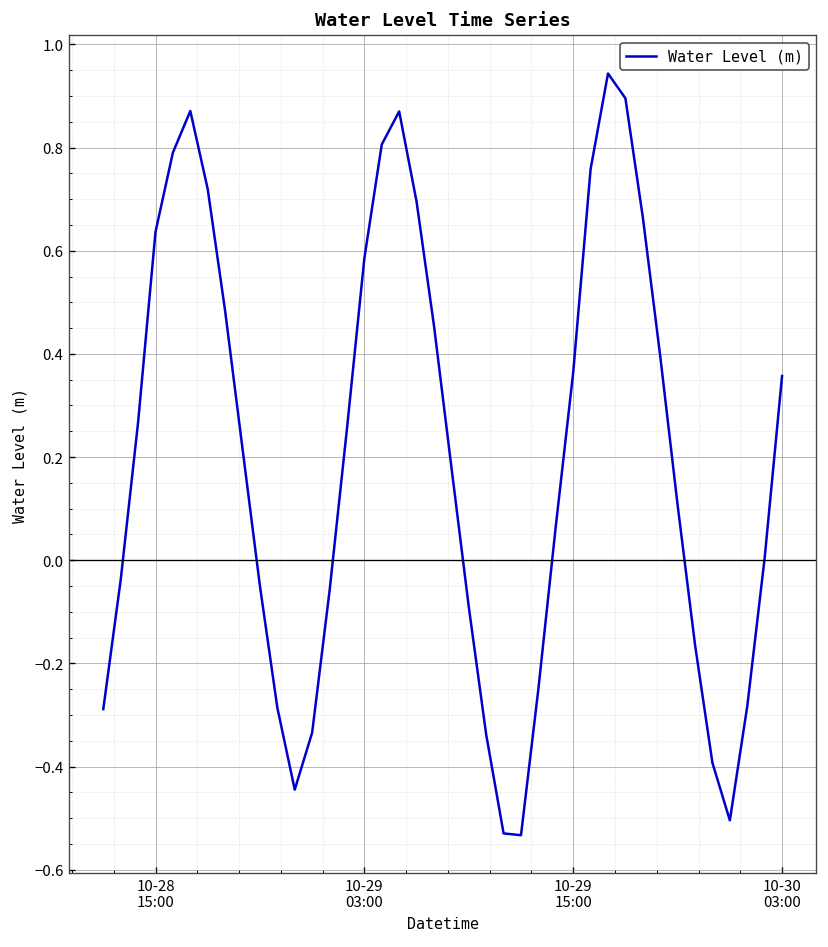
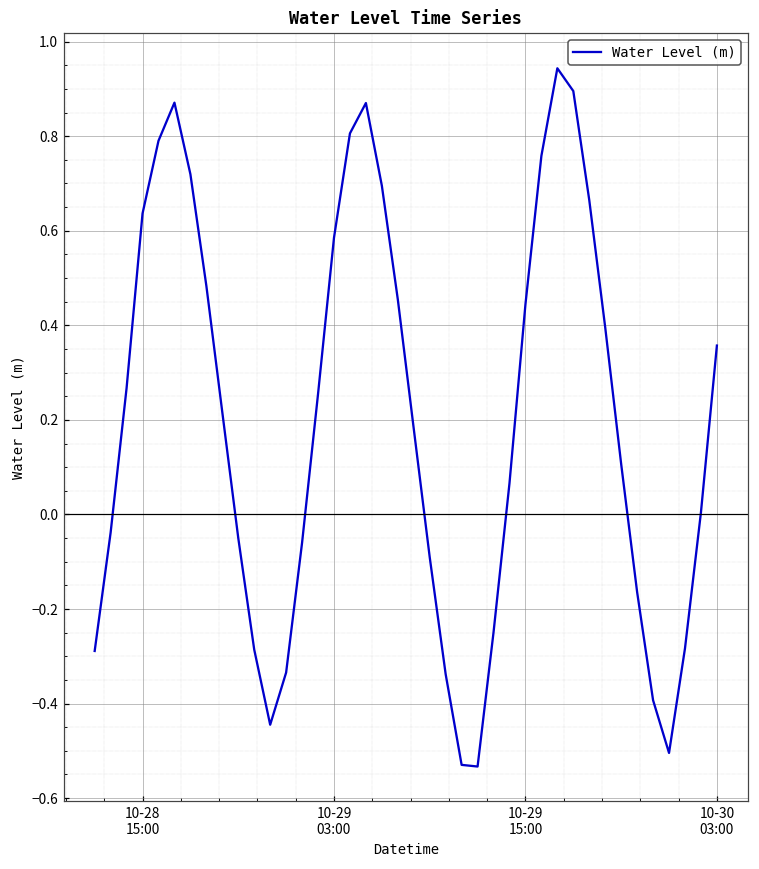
  {
    "10-28 15:00": 0.64,
    "10-29 03:00": 0.59,
-   "10-29 15:00": 0.36,
+   "10-29 15:00": 0.44,
    "10-30 03:00": 0.36
  }
